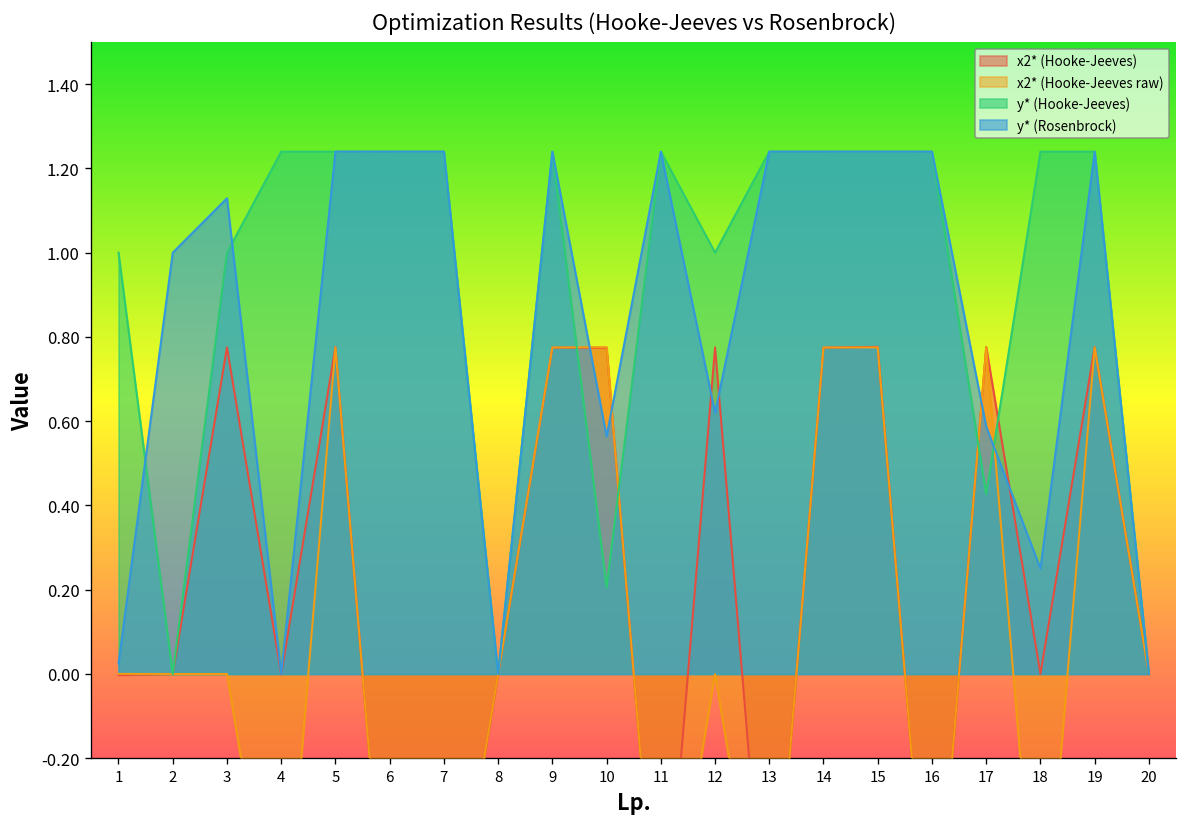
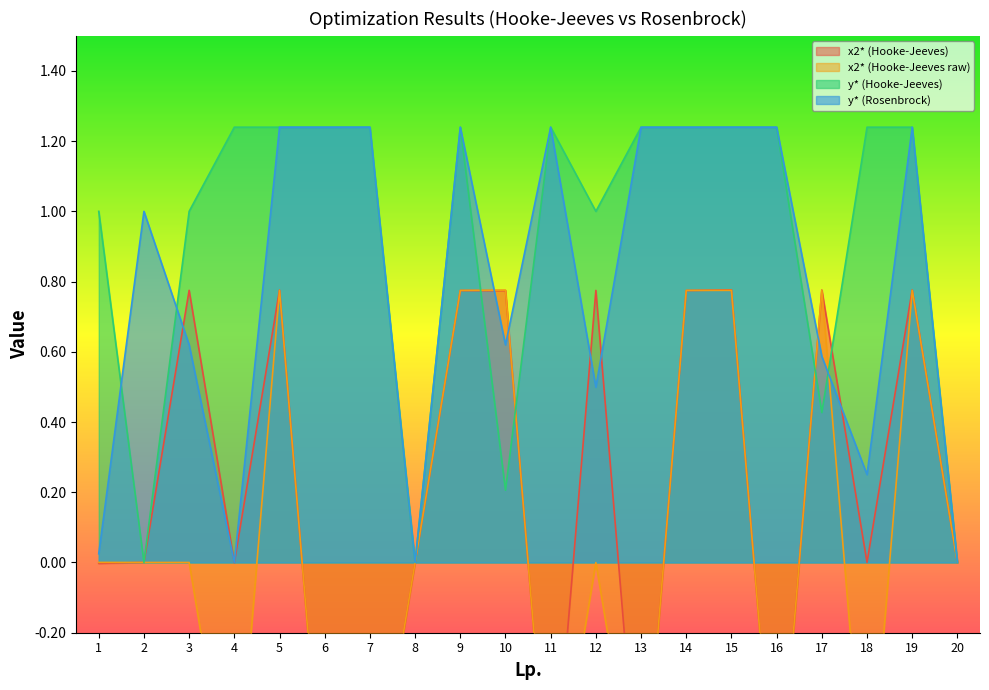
  {
    "y* (Hooke-Jeeves)": {
      "1": 1.00,
      "3": 1.00,
      "4": 1.24,
      "10": 0.21,
      "12": 1.00,
      "17": 0.43,
      "18": 1.24
    },
    "y* (Rosenbrock)": {
      "1": 0.02,
      "2": 1.00,
-     "3": 1.13,
-     "10": 0.56,
-     "12": 0.62,
+     "3": 0.62,
+     "10": 0.62,
+     "12": 0.50,
      "17": 0.59,
      "18": 0.25
    }
  }
